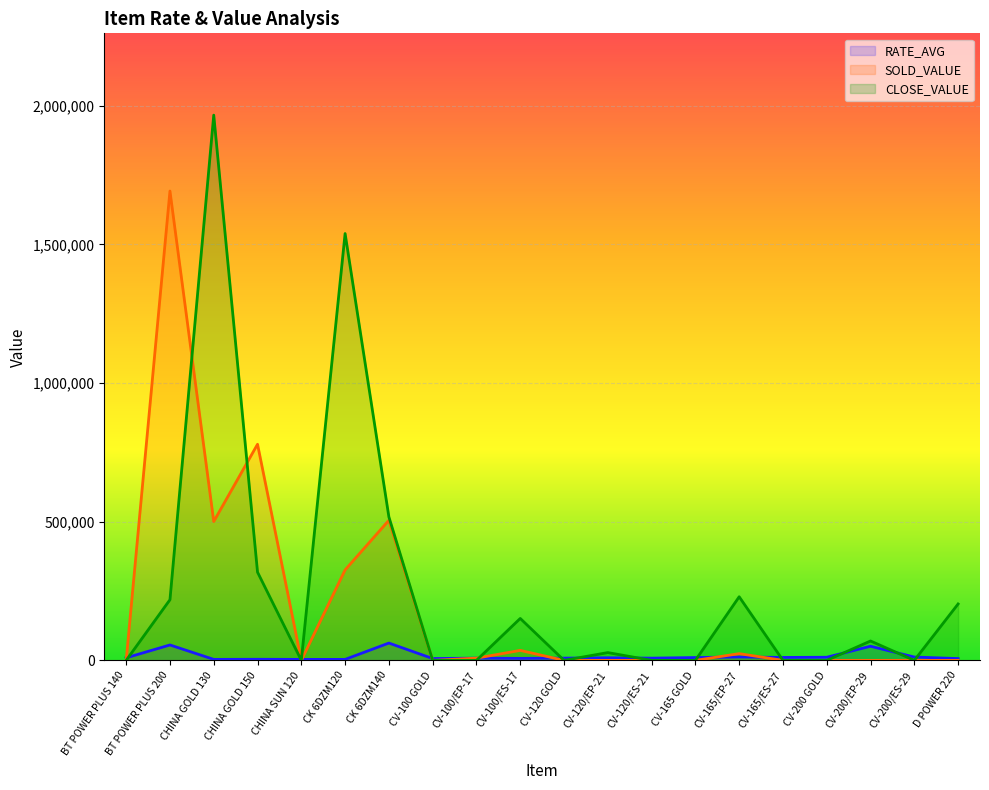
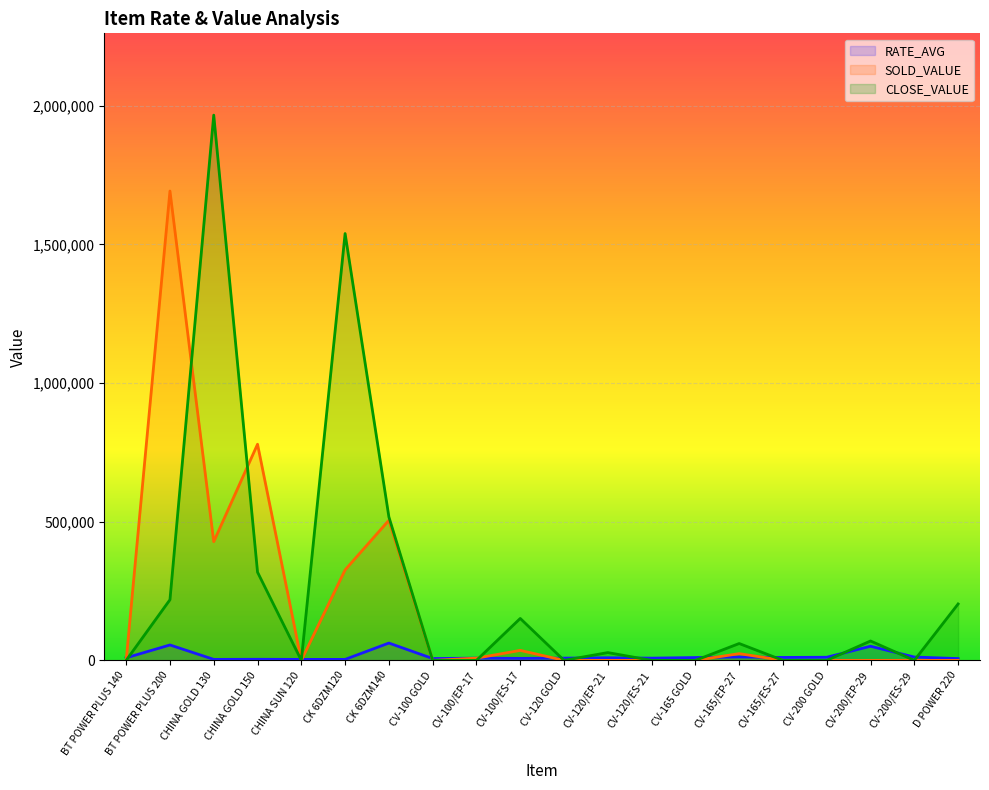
  {
    "RATE_AVG": {
      "BT POWER PLUS 140": "10,000",
      "BT POWER PLUS 200": "60,000",
      "CHINA GOLD 130": "0",
      "CHINA GOLD 150": "0",
      "CK 6DZM120": "0",
      "CK 6DZM140": "60,000",
      "CV-100/ES-17": "10,000",
      "CV-120/EP-21": "10,000",
      "CV-165 GOLD": "10,000",
      "CV-165/EP-27": "10,000",
      "CV-165/ES-27": "10,000",
      "CV-200 GOLD": "10,000",
      "CV-200/EP-29": "50,000",
      "CV-200/ES-29": "10,000"
    },
    "SOLD_VALUE": {
      "BT POWER PLUS 200": "1,690,000",
-     "CHINA GOLD 130": "500,000",
+     "CHINA GOLD 130": "430,000",
      "CHINA GOLD 150": "780,000",
      "CK 6DZM120": "330,000",
      "CK 6DZM140": "510,000",
      "CV-100/ES-17": "40,000",
      "CV-120/EP-21": "0",
      "CV-165/EP-27": "20,000",
      "CV-200/EP-29": "0"
    },
    "CLOSE_VALUE": {
      "BT POWER PLUS 200": "220,000",
      "CHINA GOLD 130": "1,970,000",
      "CHINA GOLD 150": "320,000",
      "CK 6DZM120": "1,540,000",
      "CK 6DZM140": "520,000",
      "CV-100/ES-17": "150,000",
      "CV-120/EP-21": "30,000",
-     "CV-165/EP-27": "230,000",
+     "CV-165/EP-27": "60,000",
      "CV-200/EP-29": "70,000",
      "D POWER 220": "200,000"
    }
  }
